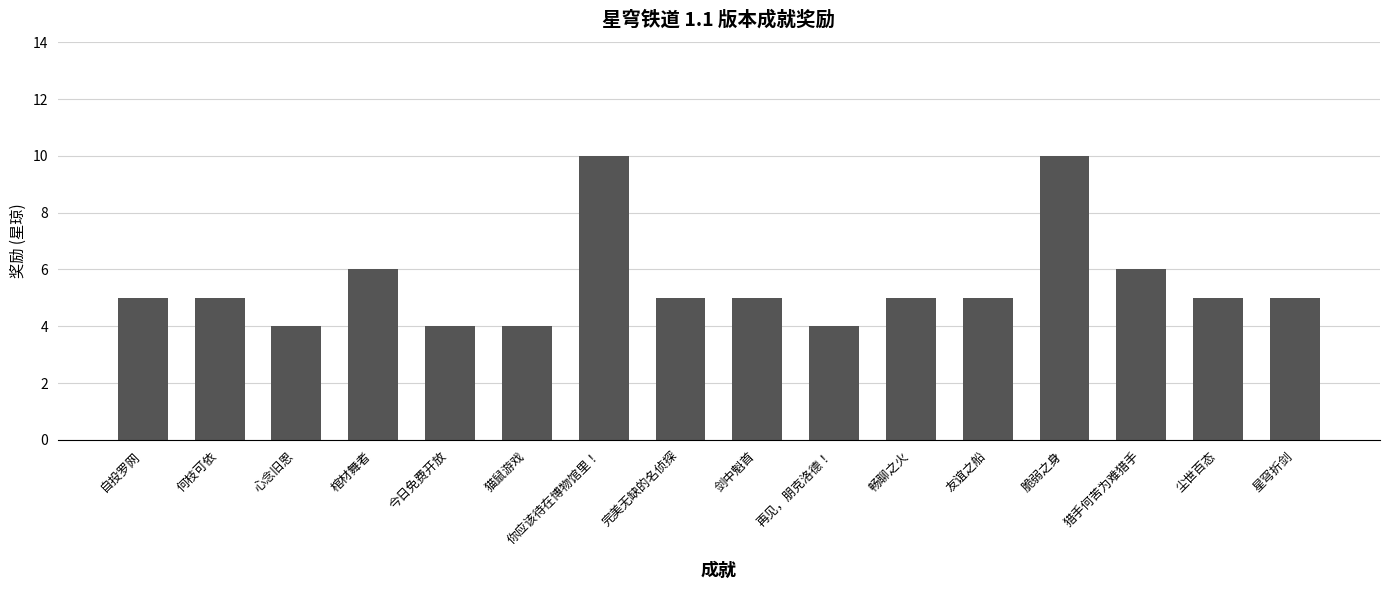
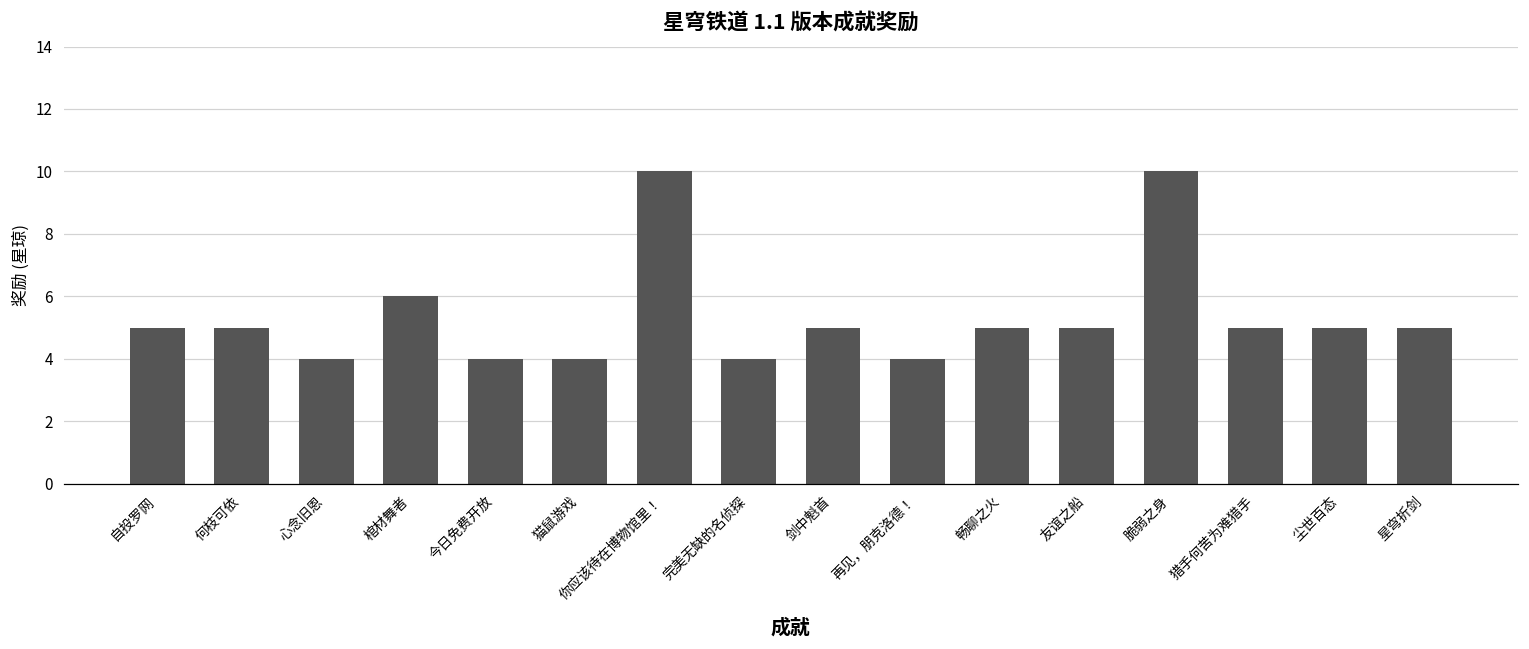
  {
    "自投罗网": 5,
    "何枝可依": 5,
    "心念旧恩": 4,
    "棺材舞者": 6,
    "今日免费开放": 4,
    "猫鼠游戏": 4,
    "你应该待在博物馆里！": 10,
-   "完美无缺的名侦探": 5,
+   "完美无缺的名侦探": 4,
    "剑中魁首": 5,
    "再见，朋克洛德！": 4,
    "畅聊之火": 5,
    "友谊之船": 5,
    "脆弱之身": 10,
-   "猎手何苦为难猎手": 6,
+   "猎手何苦为难猎手": 5,
    "尘世百态": 5,
    "星穹折剑": 5
  }
